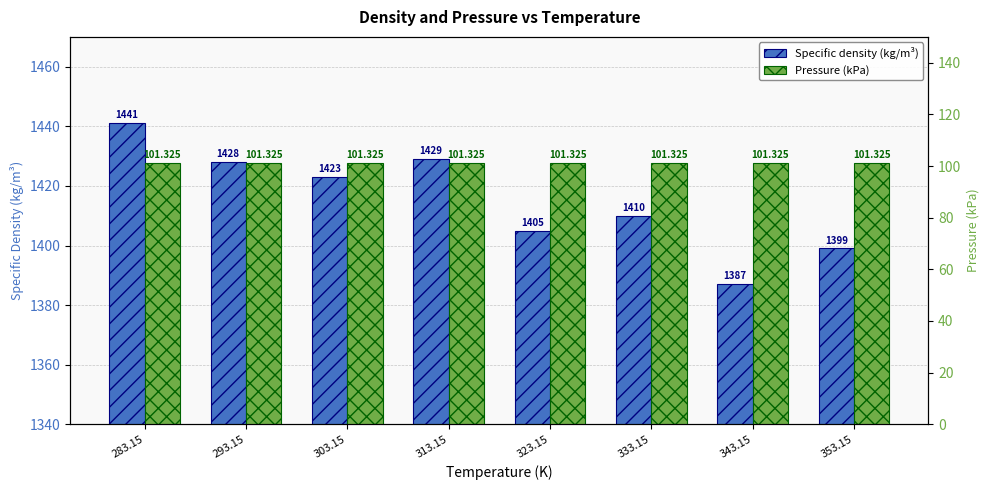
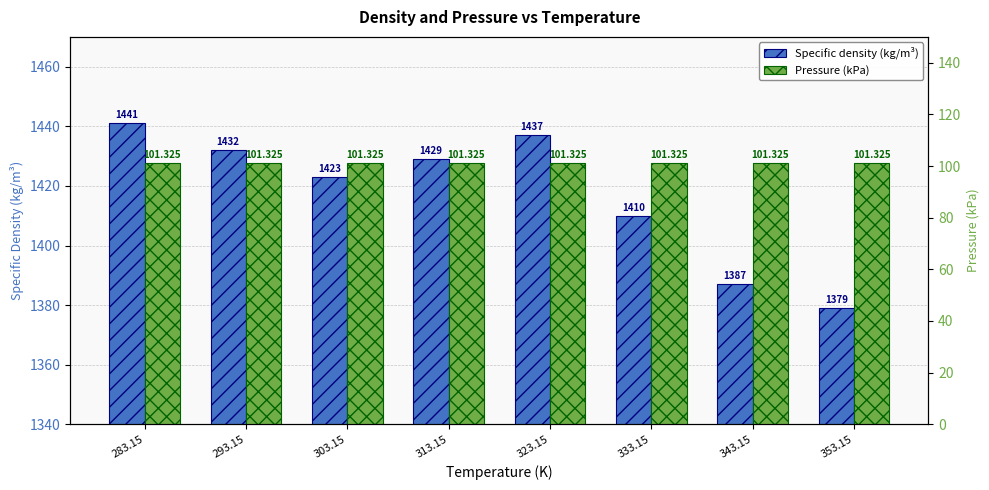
  {
    "Specific density (kg/m³)": {
      "283.15": 1441,
-     "293.15": 1428,
+     "293.15": 1432,
      "303.15": 1423,
      "313.15": 1429,
-     "323.15": 1405,
+     "323.15": 1437,
      "333.15": 1410,
      "343.15": 1387,
-     "353.15": 1399
+     "353.15": 1379
    },
    "Pressure (kPa)": {
      "283.15": 101.325,
      "293.15": 101.325,
      "303.15": 101.325,
      "313.15": 101.325,
      "323.15": 101.325,
      "333.15": 101.325,
      "343.15": 101.325,
      "353.15": 101.325
    }
  }
